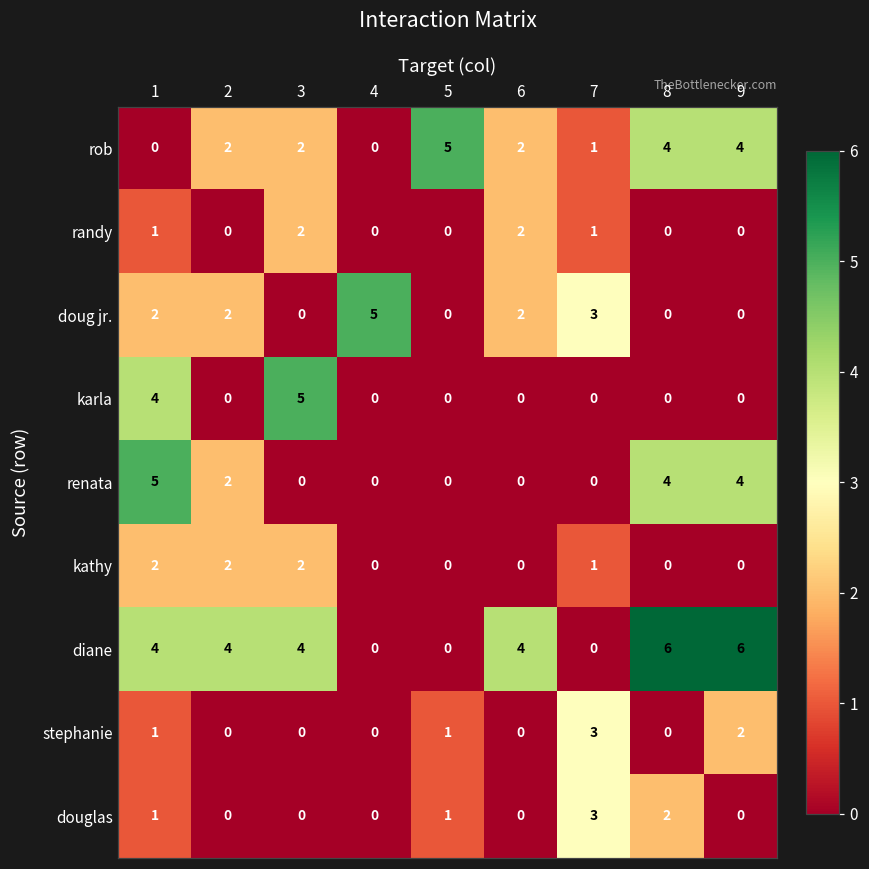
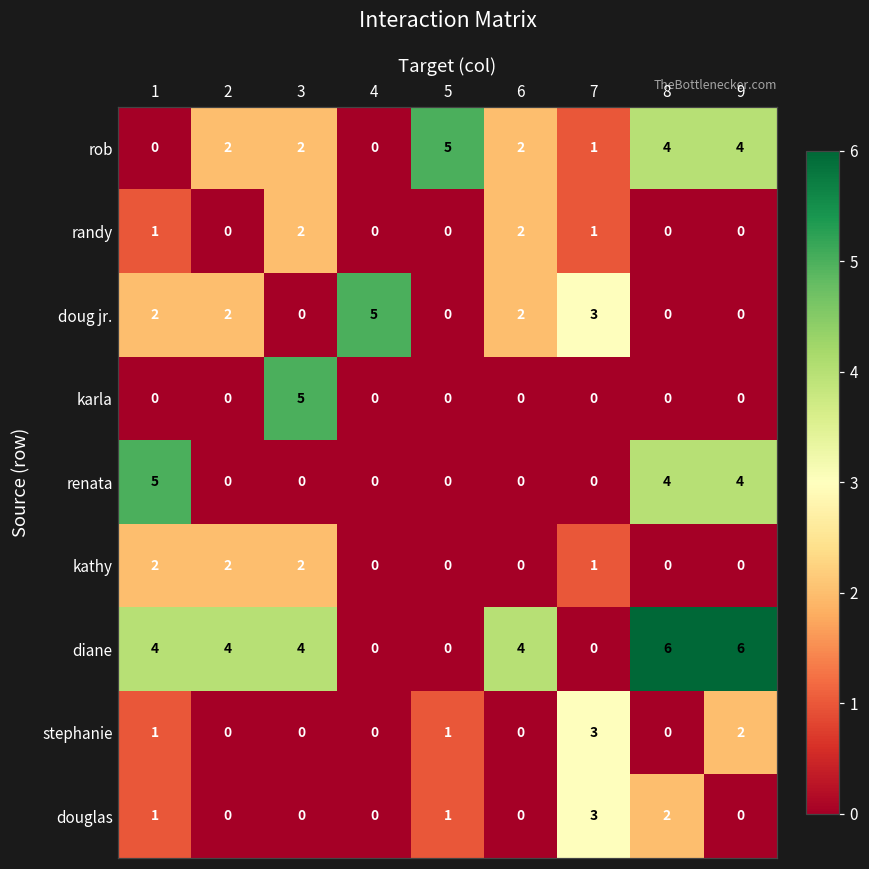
  {
    "rob": {
      "1": 0,
      "2": 2,
      "3": 2,
      "4": 0,
      "5": 5,
      "6": 2,
      "7": 1,
      "8": 4,
      "9": 4
    },
    "randy": {
      "1": 1,
      "2": 0,
      "3": 2,
      "4": 0,
      "5": 0,
      "6": 2,
      "7": 1,
      "8": 0,
      "9": 0
    },
    "doug jr.": {
      "1": 2,
      "2": 2,
      "3": 0,
      "4": 5,
      "5": 0,
      "6": 2,
      "7": 3,
      "8": 0,
      "9": 0
    },
    "karla": {
-     "1": 4,
+     "1": 0,
      "2": 0,
      "3": 5,
      "4": 0,
      "5": 0,
      "6": 0,
      "7": 0,
      "8": 0,
      "9": 0
    },
    "renata": {
      "1": 5,
-     "2": 2,
+     "2": 0,
      "3": 0,
      "4": 0,
      "5": 0,
      "6": 0,
      "7": 0,
      "8": 4,
      "9": 4
    },
    "kathy": {
      "1": 2,
      "2": 2,
      "3": 2,
      "4": 0,
      "5": 0,
      "6": 0,
      "7": 1,
      "8": 0,
      "9": 0
    },
    "diane": {
      "1": 4,
      "2": 4,
      "3": 4,
      "4": 0,
      "5": 0,
      "6": 4,
      "7": 0,
      "8": 6,
      "9": 6
    },
    "stephanie": {
      "1": 1,
      "2": 0,
      "3": 0,
      "4": 0,
      "5": 1,
      "6": 0,
      "7": 3,
      "8": 0,
      "9": 2
    },
    "douglas": {
      "1": 1,
      "2": 0,
      "3": 0,
      "4": 0,
      "5": 1,
      "6": 0,
      "7": 3,
      "8": 2,
      "9": 0
    }
  }
